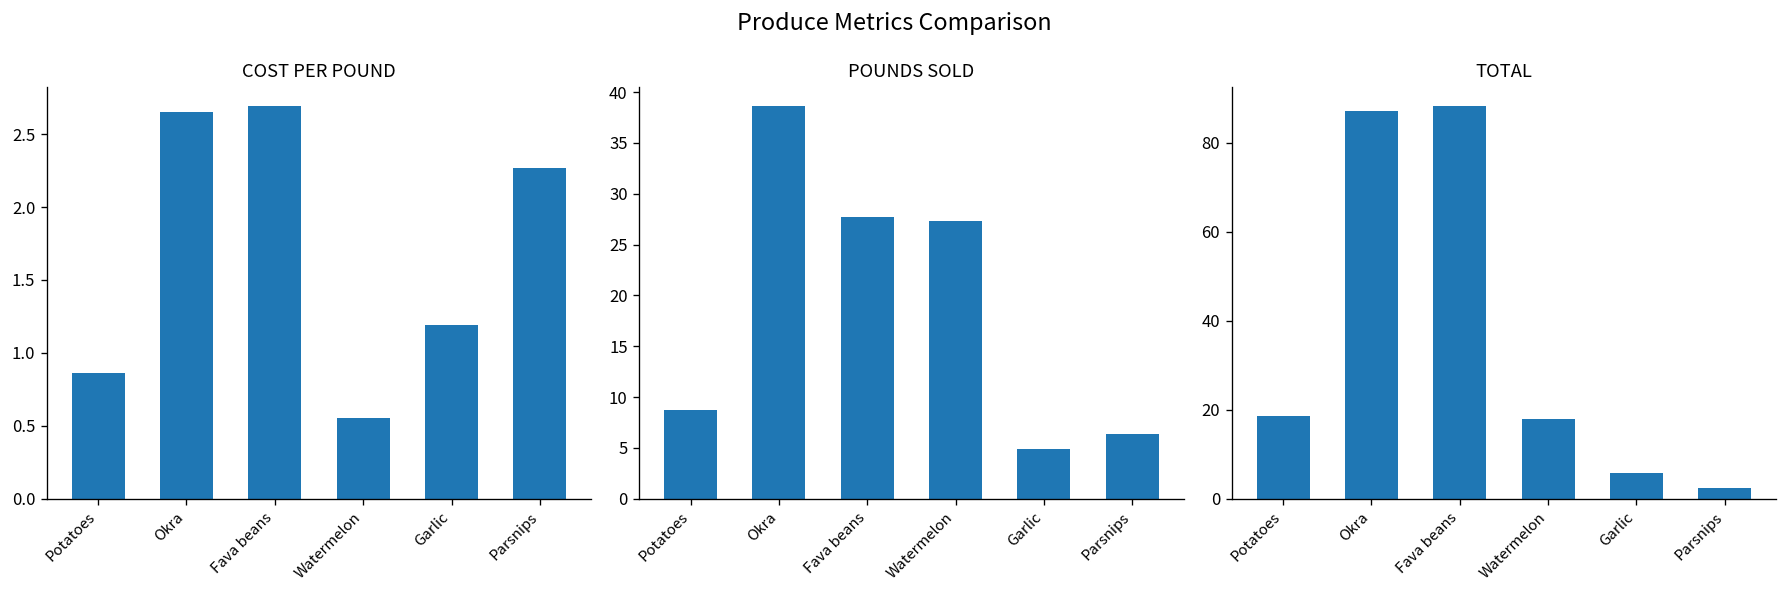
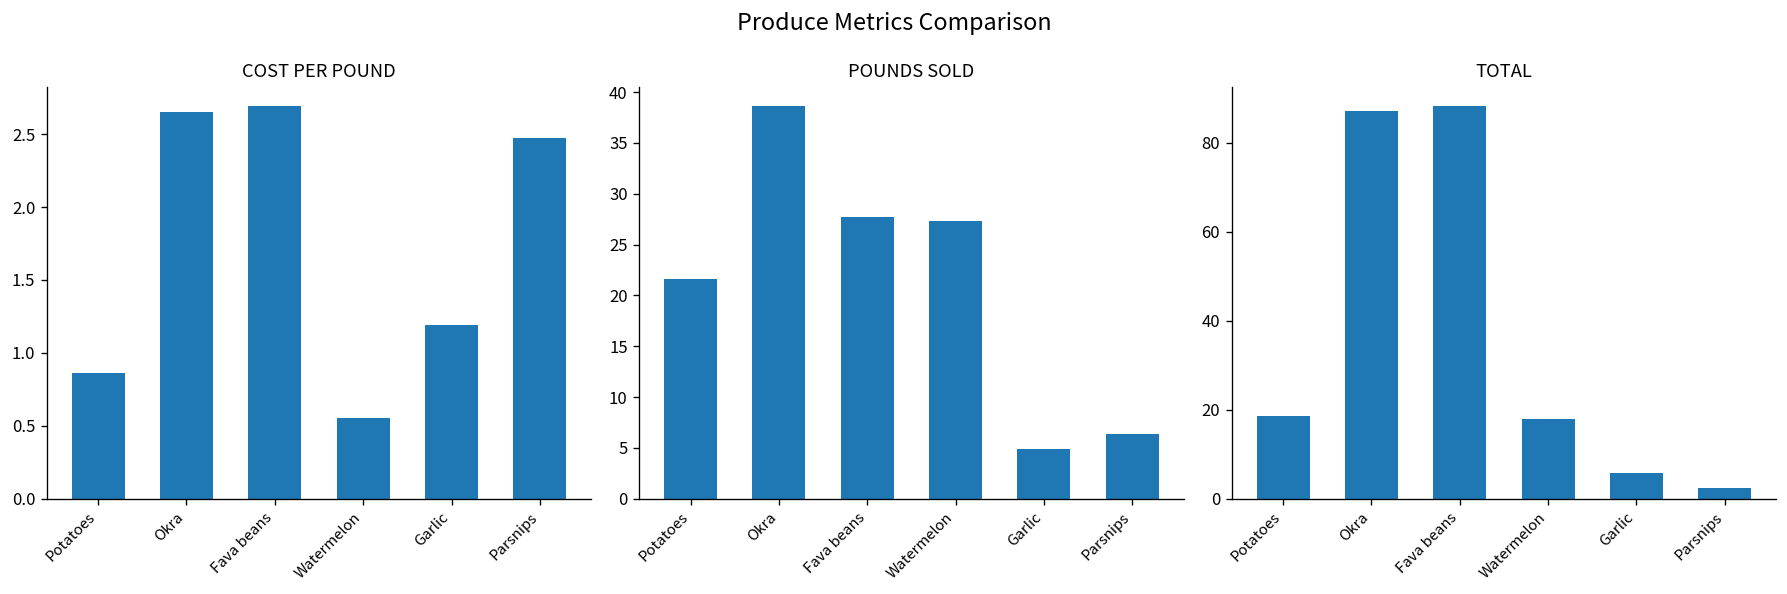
  {
    "COST PER POUND": {
      "Potatoes": 0.86,
      "Okra": 2.65,
      "Fava beans": 2.69,
      "Watermelon": 0.55,
      "Garlic": 1.19,
-     "Parsnips": 2.27
+     "Parsnips": 2.47
    },
    "POUNDS SOLD": {
-     "Potatoes": 9,
+     "Potatoes": 22,
      "Okra": 39,
      "Fava beans": 28,
      "Watermelon": 27,
      "Garlic": 5,
      "Parsnips": 6
    },
    "TOTAL": {
      "Potatoes": 19,
      "Okra": 87,
      "Fava beans": 88,
      "Watermelon": 18,
      "Garlic": 6,
      "Parsnips": 3
    }
  }
